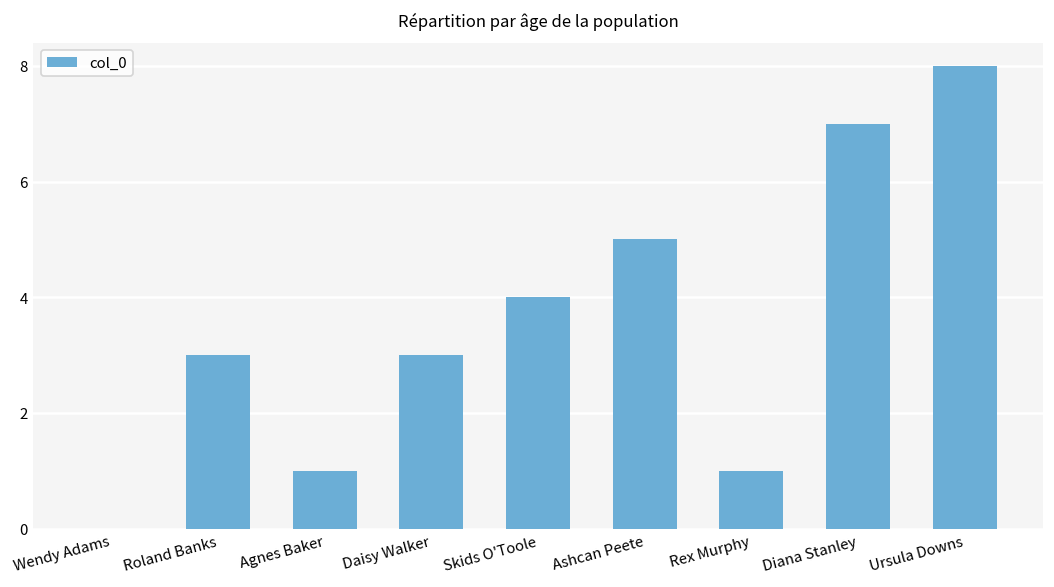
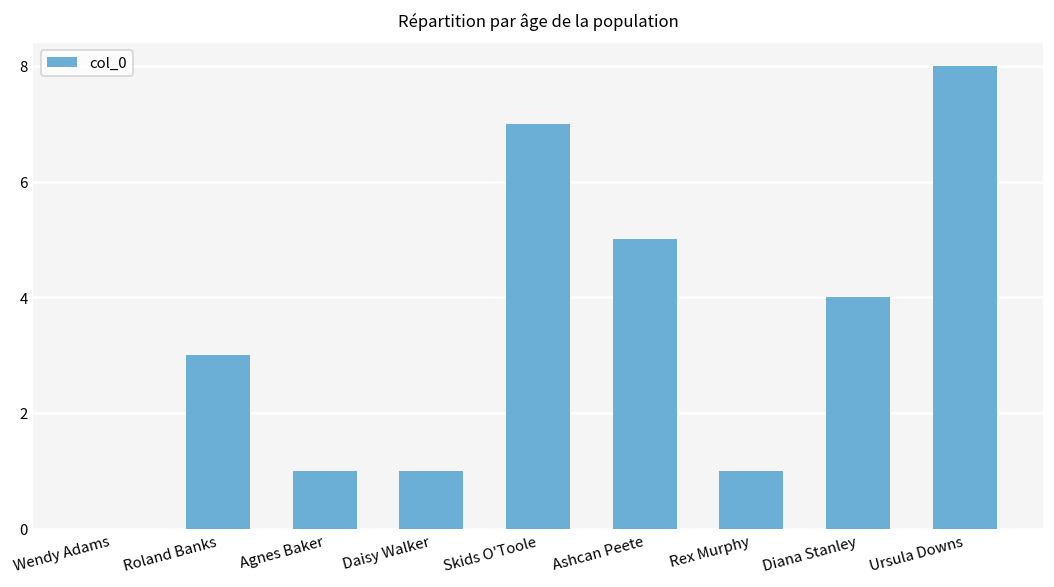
  {
    "Wendy Adams": 0,
    "Roland Banks": 3,
    "Agnes Baker": 1,
-   "Daisy Walker": 3,
-   "Skids O'Toole": 4,
+   "Daisy Walker": 1,
+   "Skids O'Toole": 7,
    "Ashcan Peete": 5,
    "Rex Murphy": 1,
-   "Diana Stanley": 7,
+   "Diana Stanley": 4,
    "Ursula Downs": 8
  }
